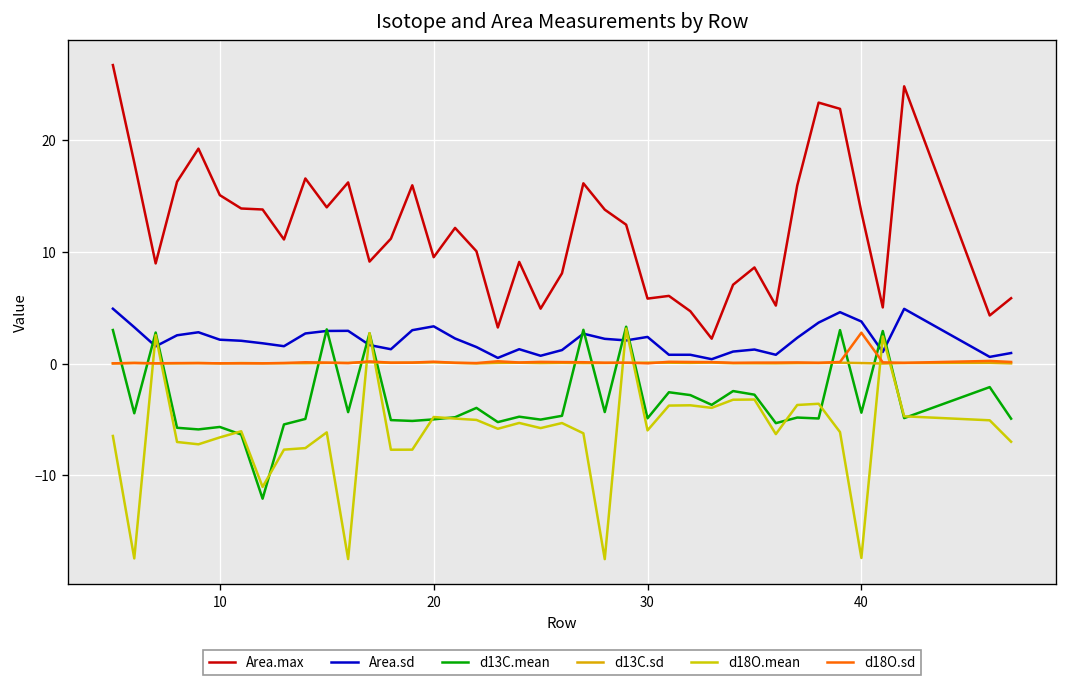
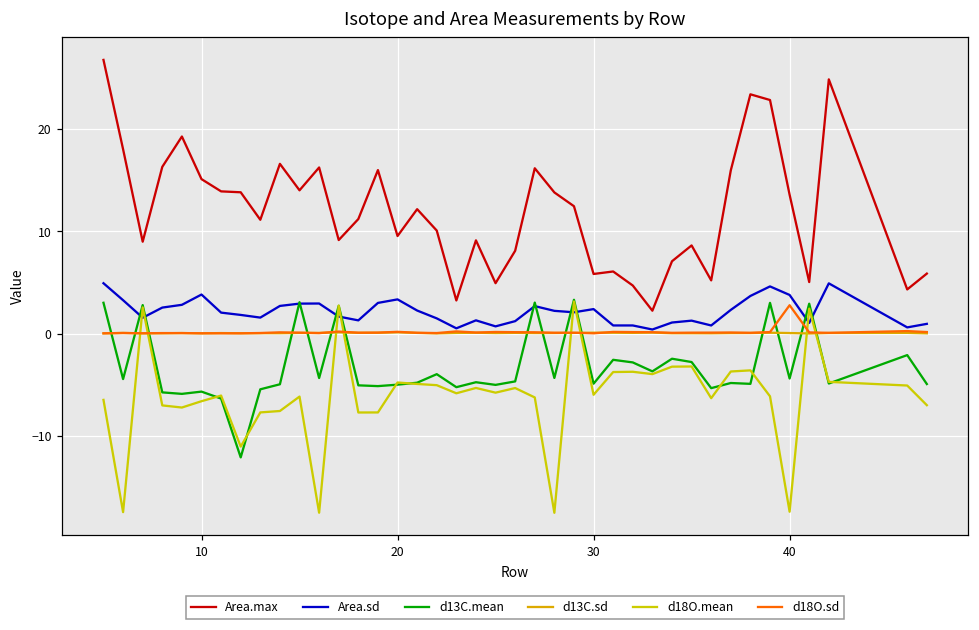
  {
    "Area.max": {
      "10": 15,
      "20": 10,
      "30": 6,
      "40": 14
    },
    "Area.sd": {
-     "10": 2,
+     "10": 4,
      "20": 3,
      "30": 2,
      "40": 4
    },
    "d13C.mean": {
      "10": -6,
      "30": -5,
      "40": -4
    },
    "d18O.sd": {
      "40": 3
    }
  }
